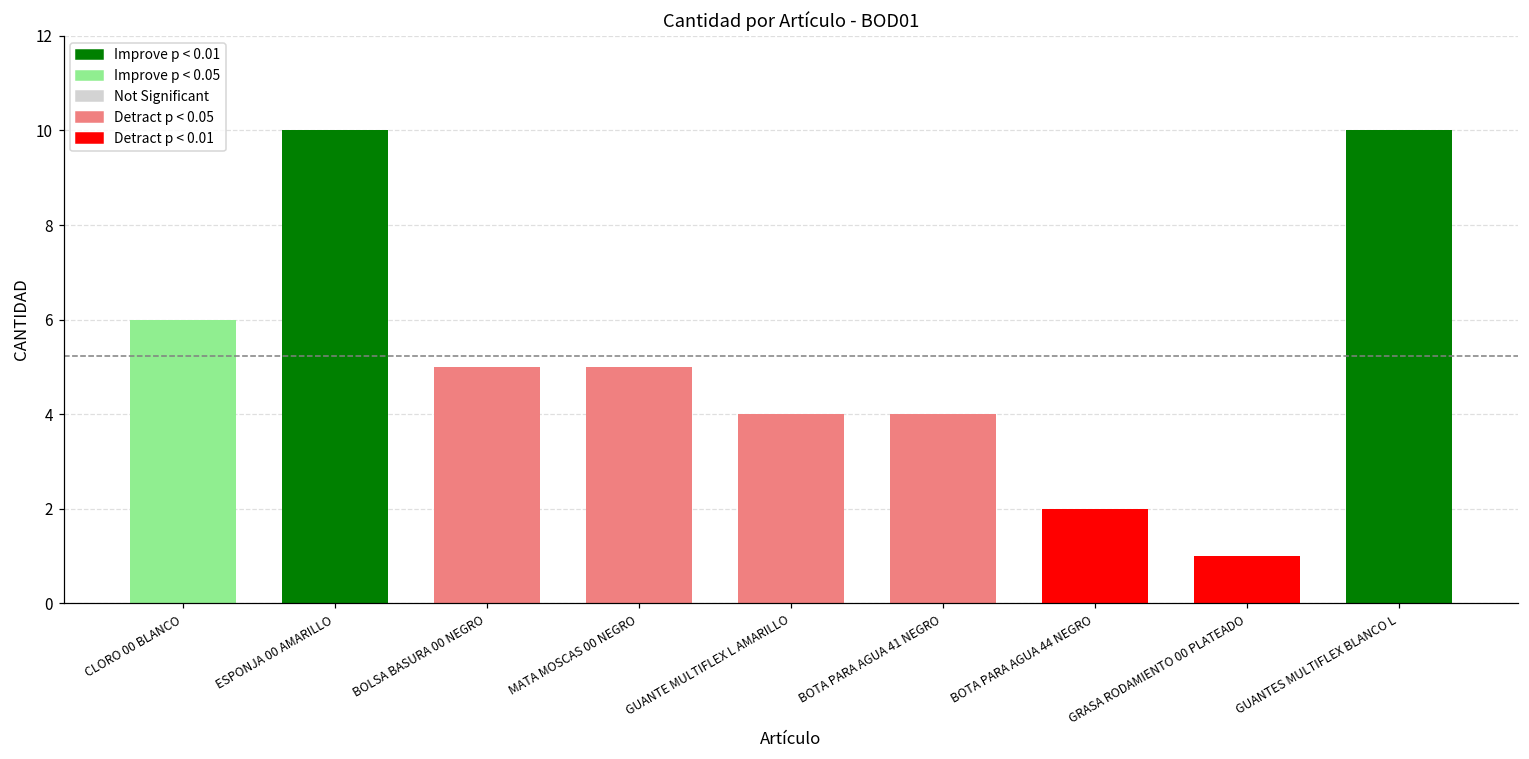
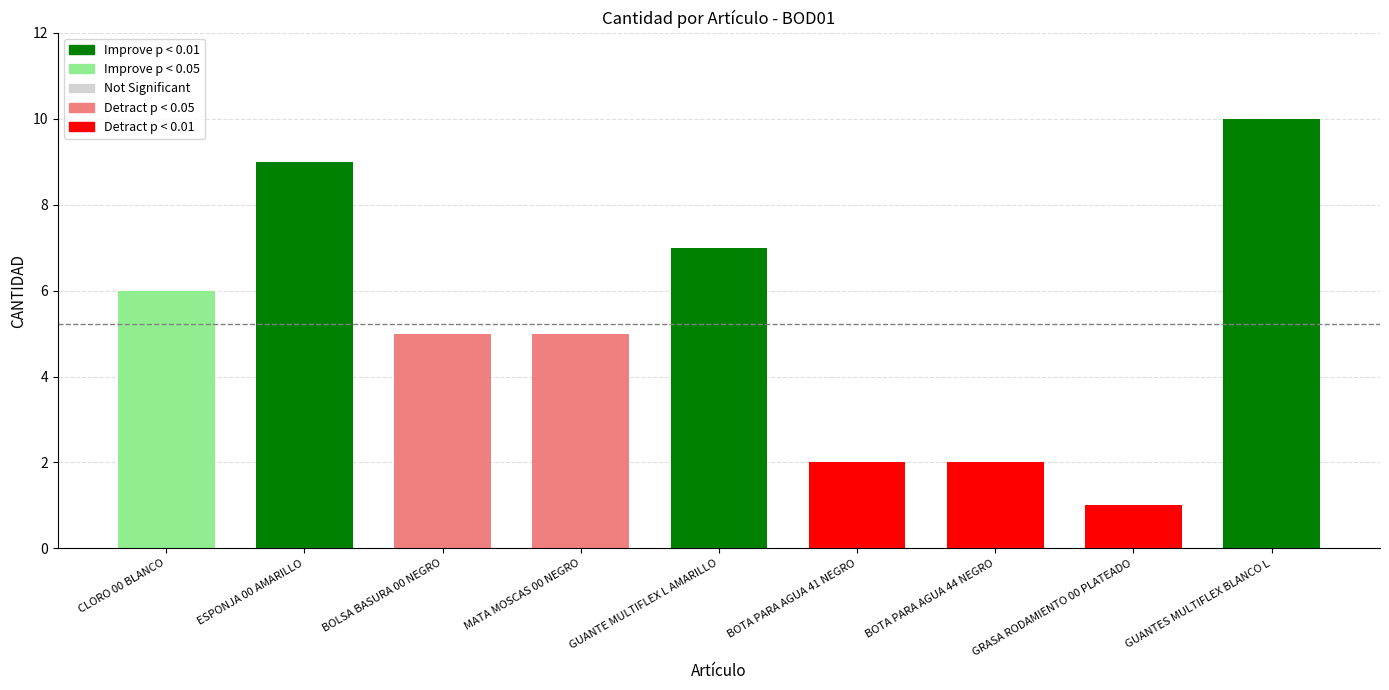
  {
    "CLORO 00 BLANCO": 6,
-   "ESPONJA 00 AMARILLO": 10,
+   "ESPONJA 00 AMARILLO": 9,
    "BOLSA BASURA 00 NEGRO": 5,
    "MATA MOSCAS 00 NEGRO": 5,
-   "GUANTE MULTIFLEX L AMARILLO": 4,
-   "BOTA PARA AGUA 41 NEGRO": 4,
+   "GUANTE MULTIFLEX L AMARILLO": 7,
+   "BOTA PARA AGUA 41 NEGRO": 2,
    "BOTA PARA AGUA 44 NEGRO": 2,
    "GRASA RODAMIENTO 00 PLATEADO": 1,
    "GUANTES MULTIFLEX BLANCO L": 10
  }
